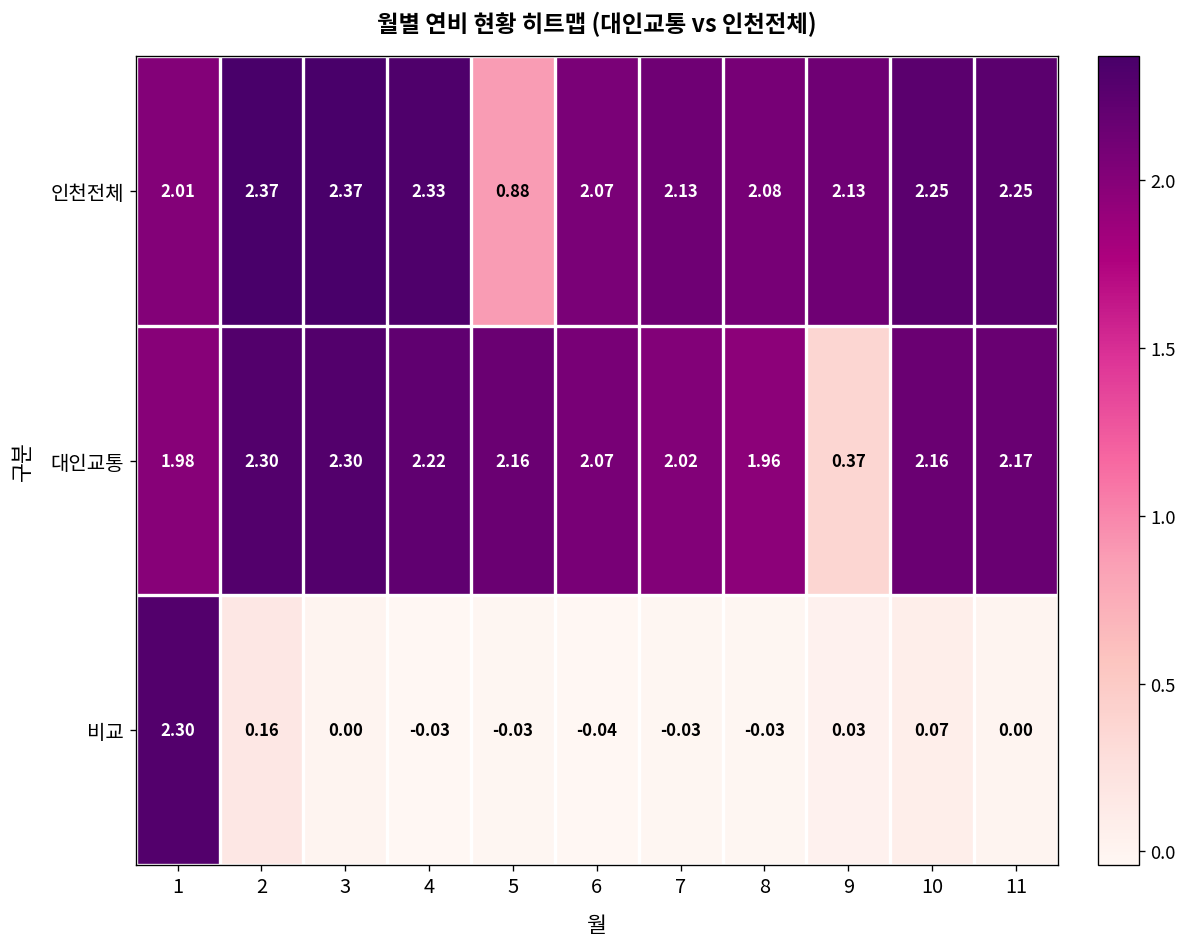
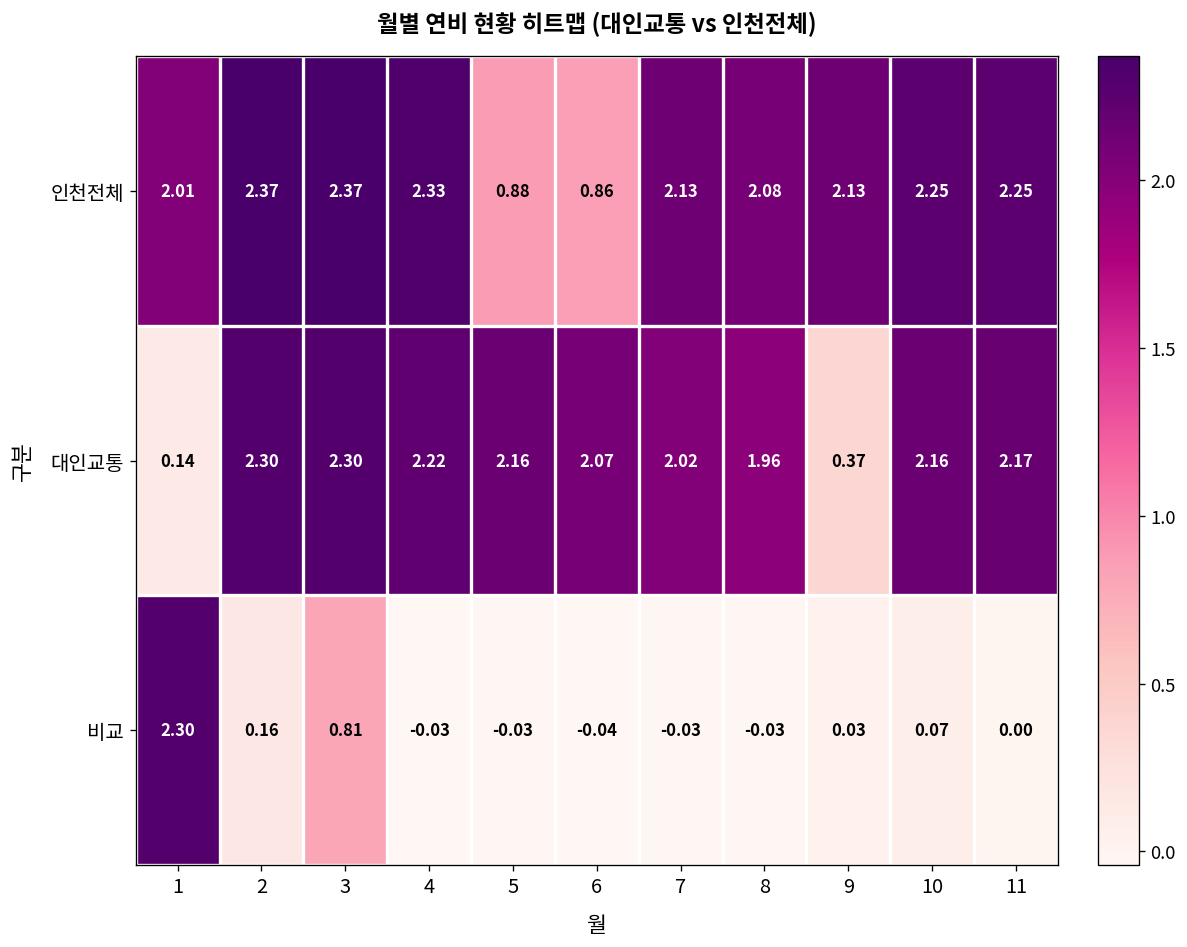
  {
    "인천전체": {
      "1": 2.01,
      "2": 2.37,
      "3": 2.37,
      "4": 2.33,
      "5": 0.88,
-     "6": 2.07,
+     "6": 0.86,
      "7": 2.13,
      "8": 2.08,
      "9": 2.13,
      "10": 2.25,
      "11": 2.25
    },
    "대인교통": {
-     "1": 1.98,
+     "1": 0.14,
      "2": 2.30,
      "3": 2.30,
      "4": 2.22,
      "5": 2.16,
      "6": 2.07,
      "7": 2.02,
      "8": 1.96,
      "9": 0.37,
      "10": 2.16,
      "11": 2.17
    },
    "비교": {
      "1": 2.30,
      "2": 0.16,
-     "3": 0.00,
+     "3": 0.81,
      "4": -0.03,
      "5": -0.03,
      "6": -0.04,
      "7": -0.03,
      "8": -0.03,
      "9": 0.03,
      "10": 0.07,
      "11": 0.00
    }
  }
